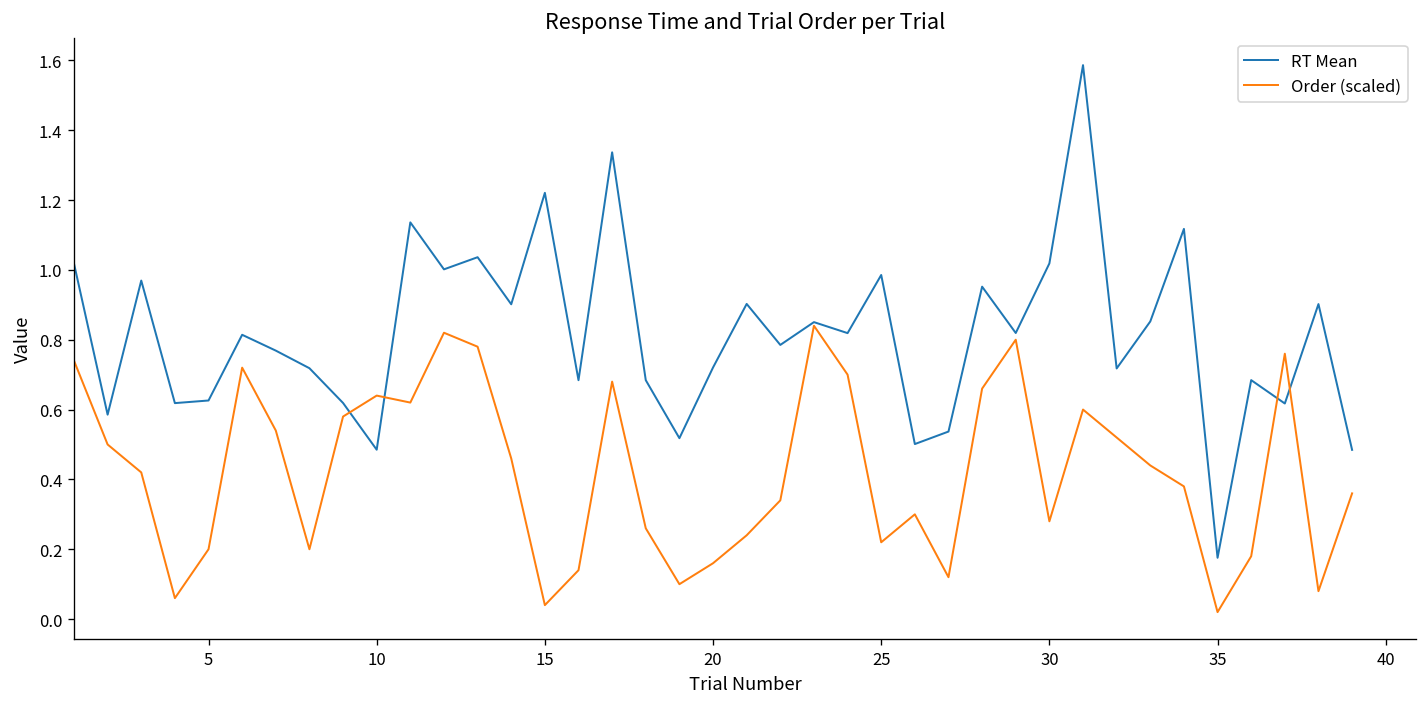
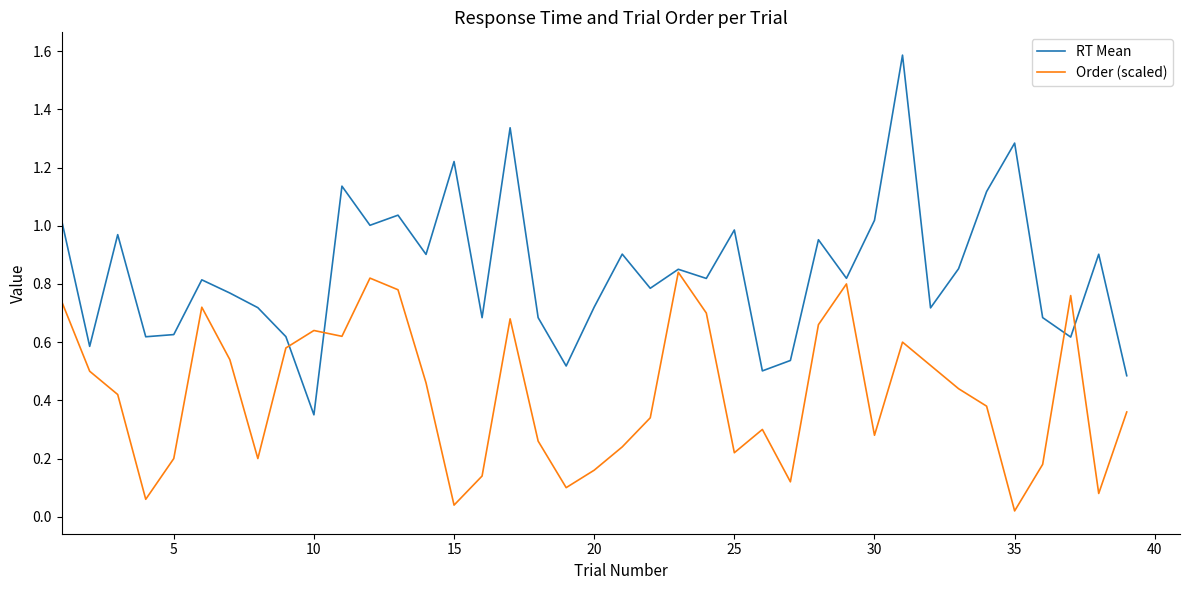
  {
    "RT Mean": {
      "5": 0.63,
-     "10": 0.49,
+     "10": 0.35,
      "15": 1.22,
      "20": 0.72,
      "25": 0.99,
      "30": 1.02,
-     "35": 0.18
+     "35": 1.28
    },
    "Order (scaled)": {
      "5": 0.20,
      "10": 0.64,
      "15": 0.04,
      "20": 0.16,
      "25": 0.22,
      "30": 0.28,
      "35": 0.02
    }
  }
